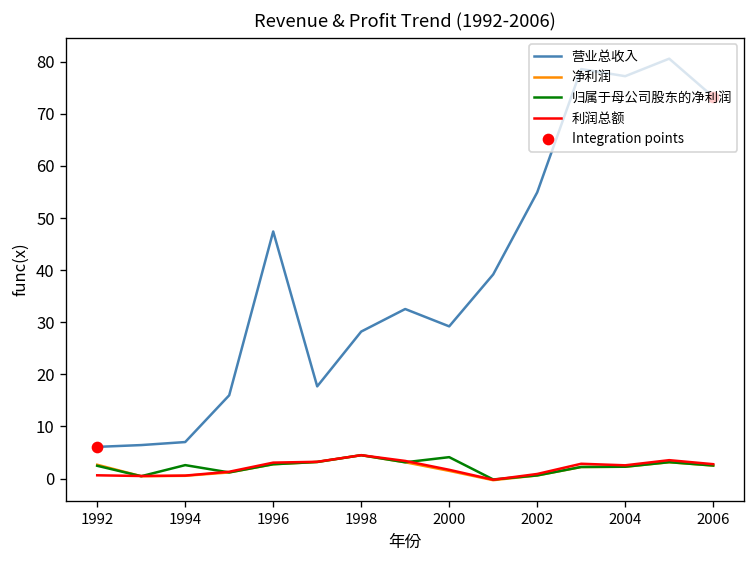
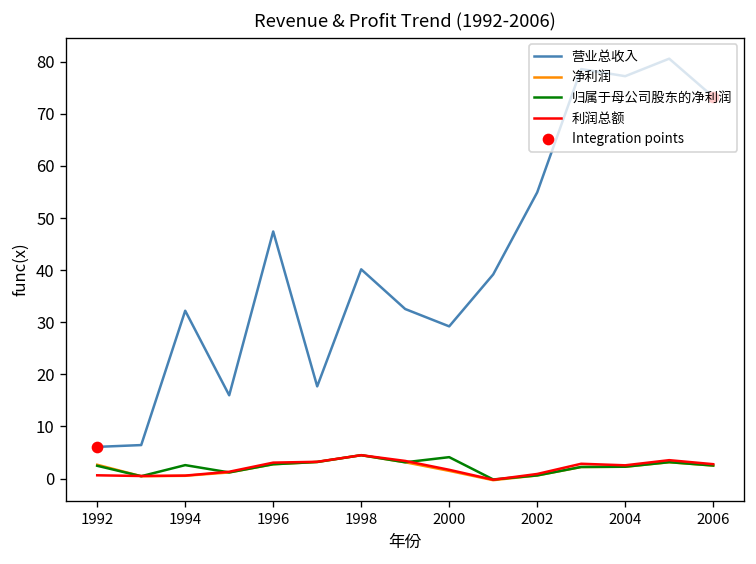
  {
    "营业总收入": {
-     "1994": 7,
+     "1994": 32,
      "1996": 47,
-     "1998": 28,
+     "1998": 40,
      "2000": 29,
      "2002": 55
    },
    "归属于母公司股东的净利润": {
      "1994": 3,
      "2000": 4
    }
  }
